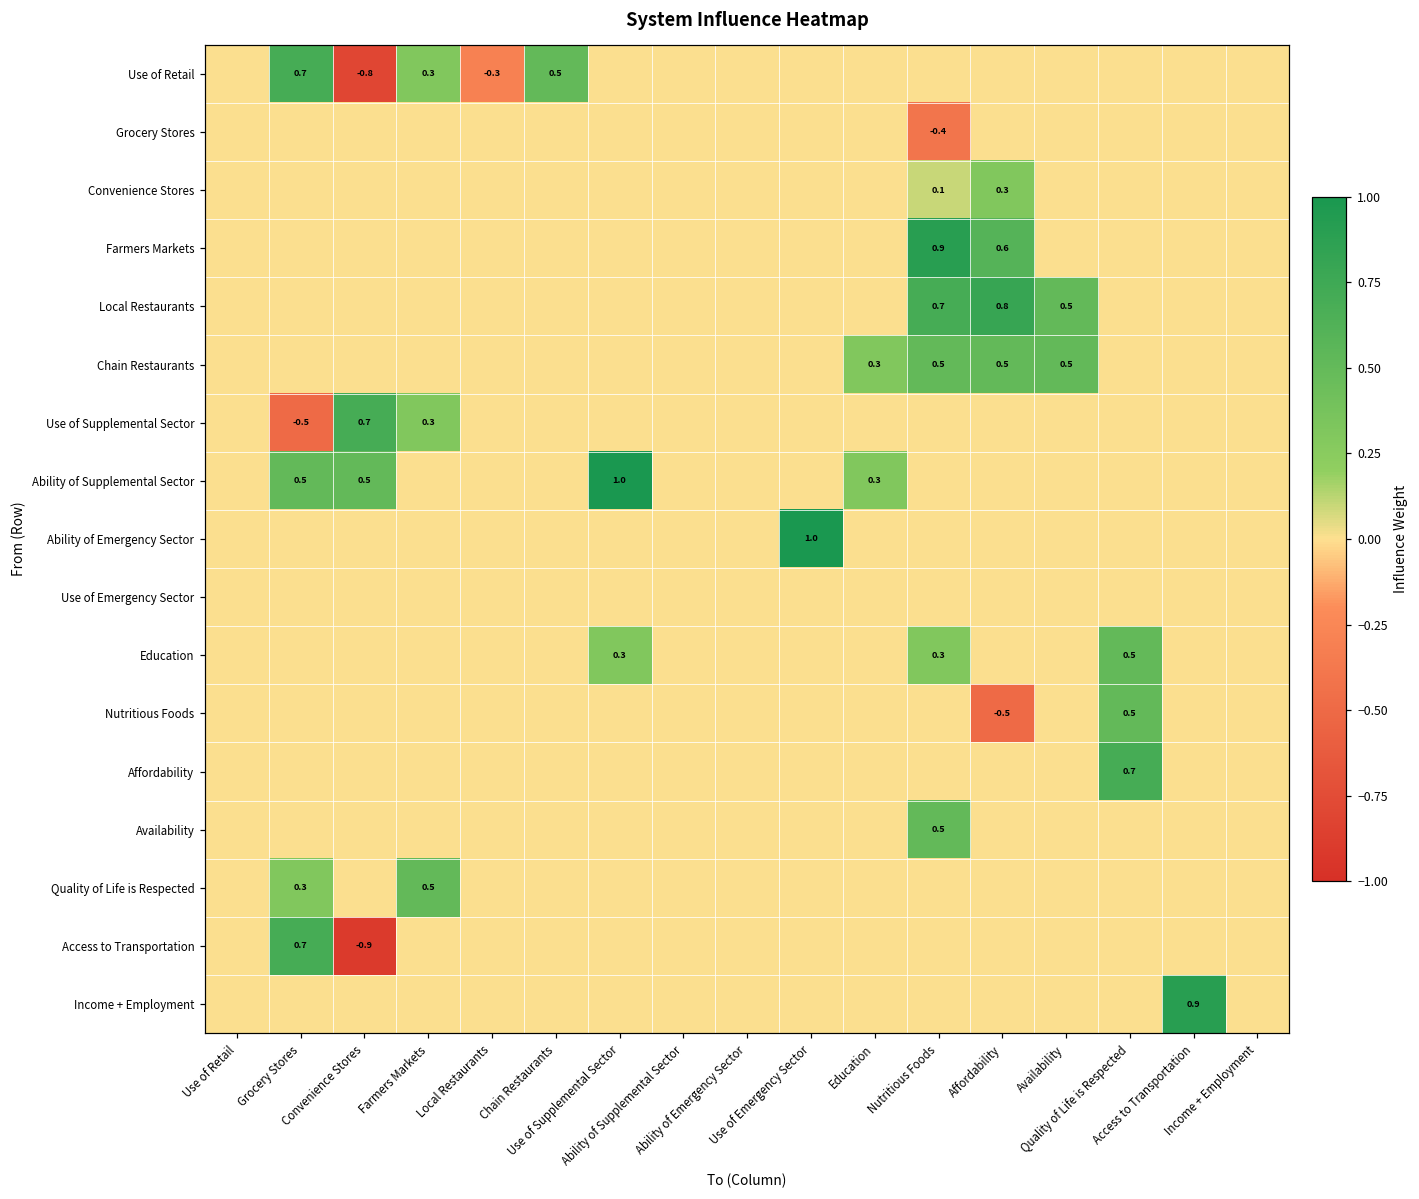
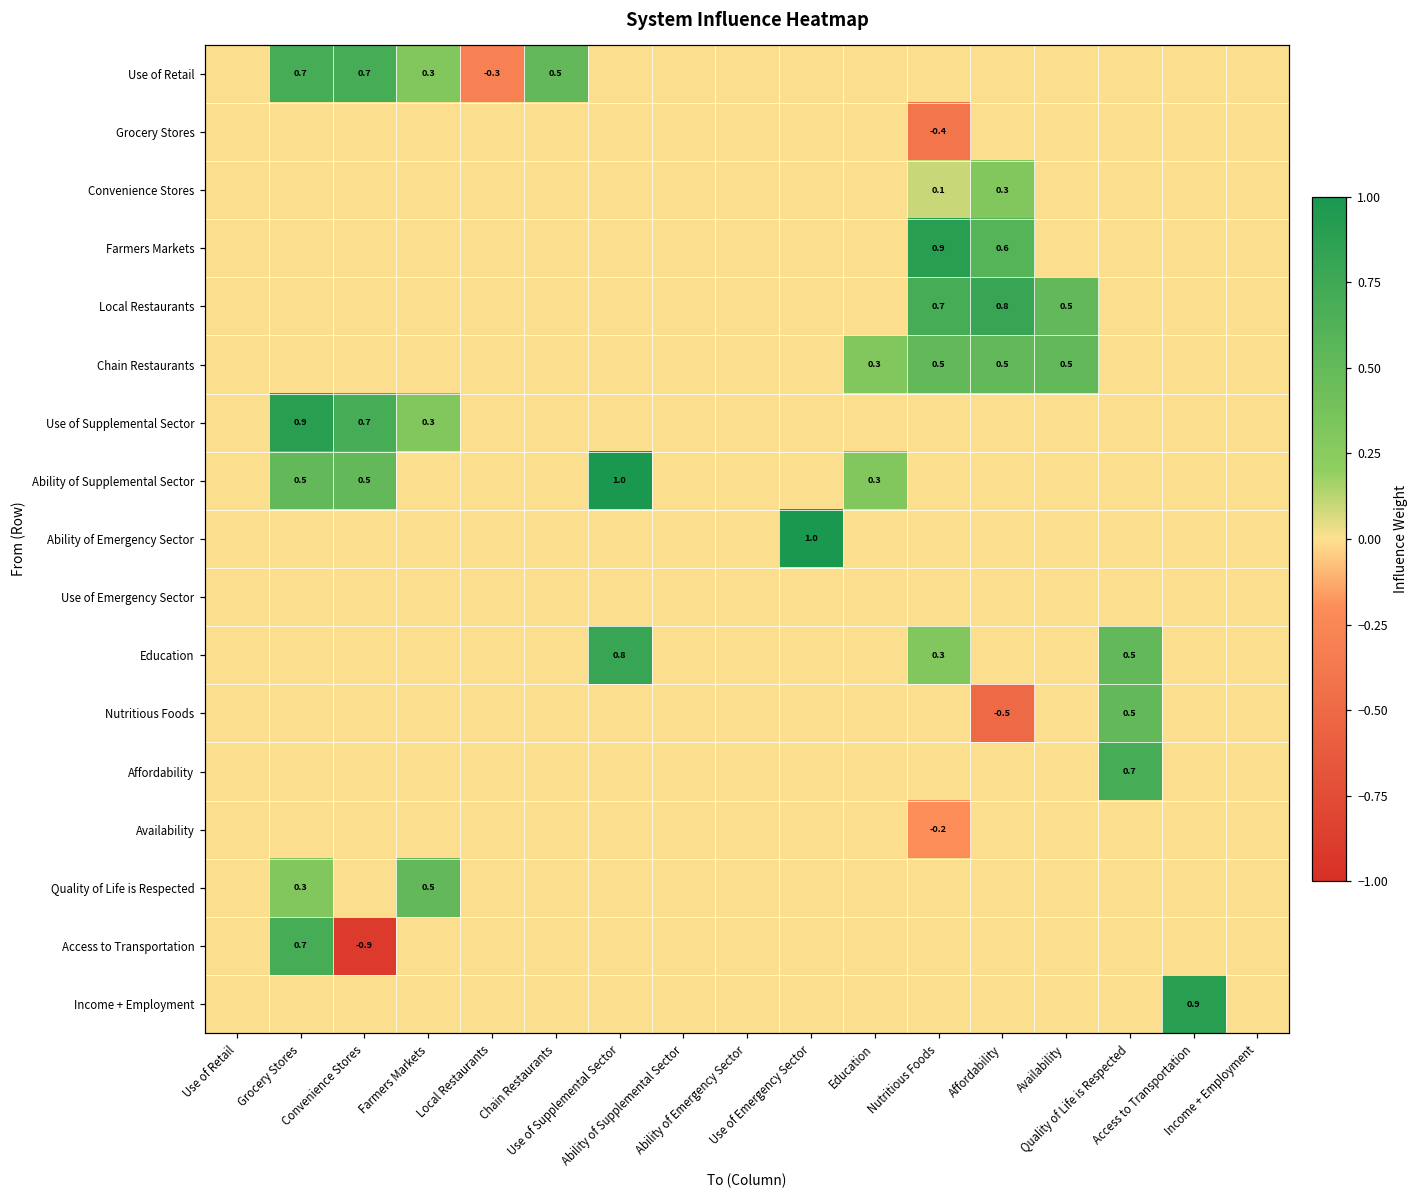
  {
    "Use of Retail": {
      "Grocery Stores": 0.7,
-     "Convenience Stores": -0.8,
+     "Convenience Stores": 0.7,
      "Farmers Markets": 0.3,
      "Local Restaurants": -0.3,
      "Chain Restaurants": 0.5
    },
    "Grocery Stores": {
      "Nutritious Foods": -0.4
    },
    "Convenience Stores": {
      "Nutritious Foods": 0.1,
      "Affordability": 0.3
    },
    "Farmers Markets": {
      "Nutritious Foods": 0.9,
      "Affordability": 0.6
    },
    "Local Restaurants": {
      "Nutritious Foods": 0.7,
      "Affordability": 0.8,
      "Availability": 0.5
    },
    "Chain Restaurants": {
      "Education": 0.3,
      "Nutritious Foods": 0.5,
      "Affordability": 0.5,
      "Availability": 0.5
    },
    "Use of Supplemental Sector": {
-     "Grocery Stores": -0.5,
+     "Grocery Stores": 0.9,
      "Convenience Stores": 0.7,
      "Farmers Markets": 0.3
    },
    "Ability of Supplemental Sector": {
      "Grocery Stores": 0.5,
      "Convenience Stores": 0.5,
      "Use of Supplemental Sector": 1.0,
      "Education": 0.3
    },
    "Ability of Emergency Sector": {
      "Use of Emergency Sector": 1.0
    },
    "Education": {
-     "Use of Supplemental Sector": 0.3,
+     "Use of Supplemental Sector": 0.8,
      "Nutritious Foods": 0.3,
      "Quality of Life is Respected": 0.5
    },
    "Nutritious Foods": {
      "Affordability": -0.5,
      "Quality of Life is Respected": 0.5
    },
    "Affordability": {
      "Quality of Life is Respected": 0.7
    },
    "Availability": {
-     "Nutritious Foods": 0.5
+     "Nutritious Foods": -0.2
    },
    "Quality of Life is Respected": {
      "Grocery Stores": 0.3,
      "Farmers Markets": 0.5
    },
    "Access to Transportation": {
      "Grocery Stores": 0.7,
      "Convenience Stores": -0.9
    },
    "Income + Employment": {
      "Access to Transportation": 0.9
    }
  }
